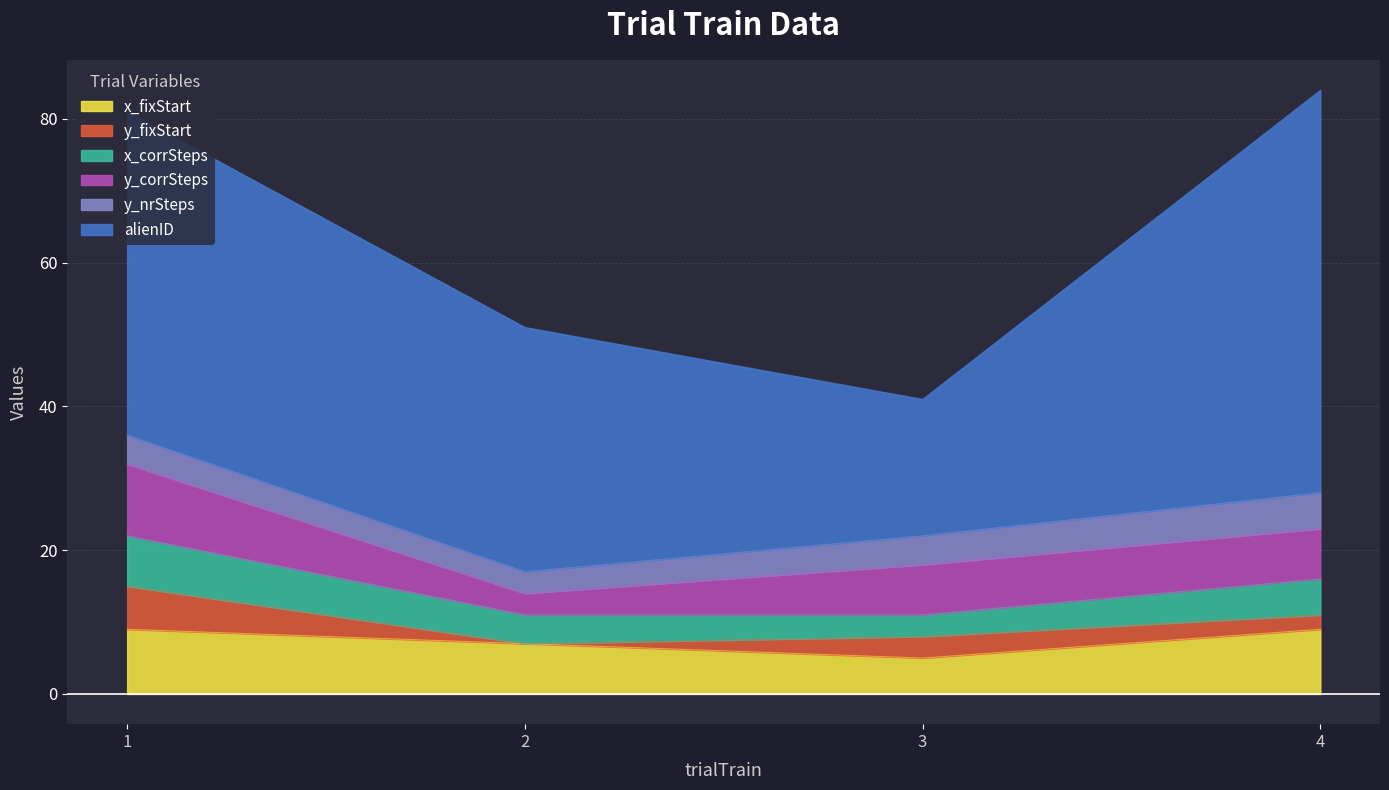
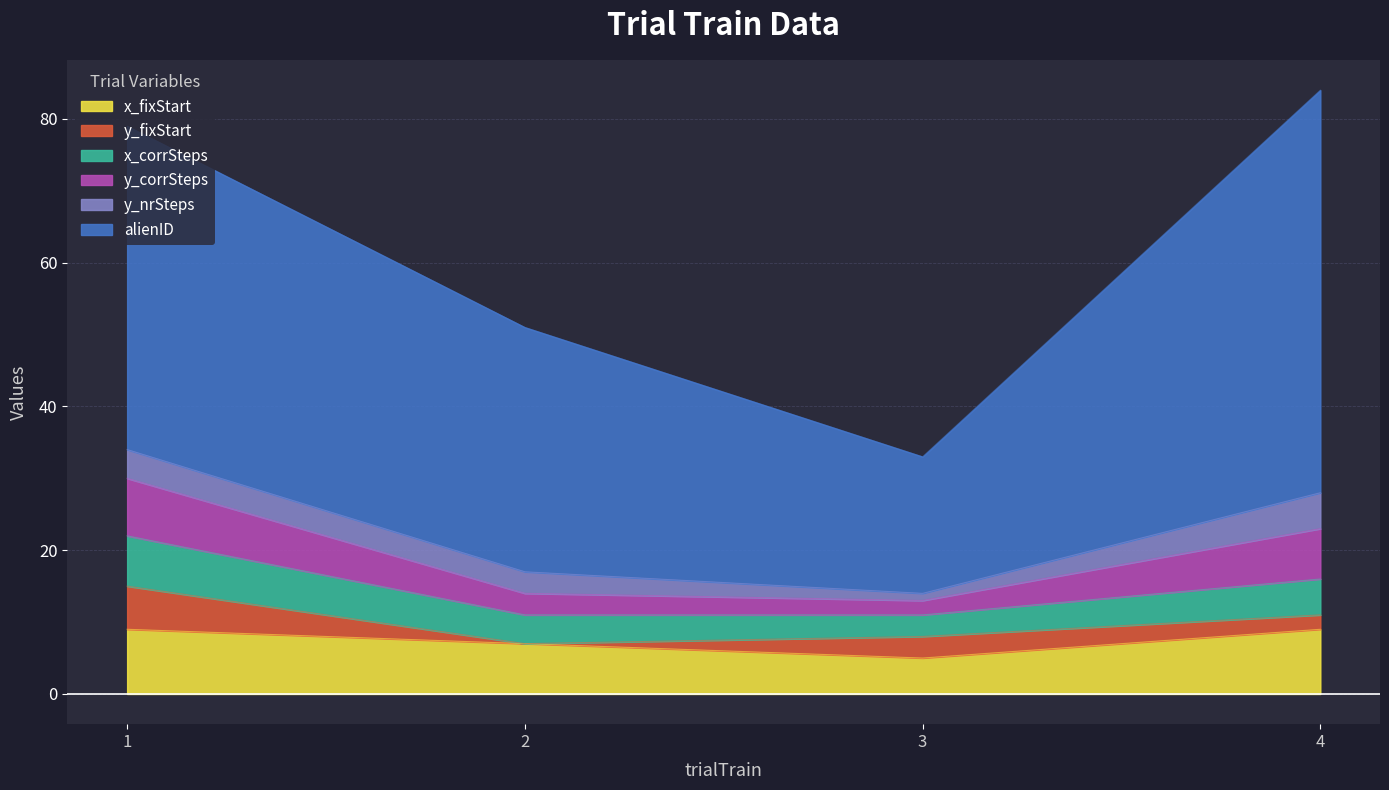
  {
    "x_fixStart": {
      "1": 9,
      "3": 5,
      "4": 9
    },
    "y_fixStart": {
      "1": 6,
      "3": 3,
      "4": 2
    },
    "x_corrSteps": {
      "1": 7,
      "2": 4,
      "3": 3,
      "4": 5
    },
    "y_corrSteps": {
-     "1": 10,
+     "1": 8,
      "2": 3,
-     "3": 7,
+     "3": 2,
      "4": 7
    },
    "y_nrSteps": {
      "1": 4,
      "2": 3,
-     "3": 4,
+     "3": 1,
      "4": 5
    },
    "alienID": {
      "2": 34,
      "3": 19,
      "4": 56
    }
  }
